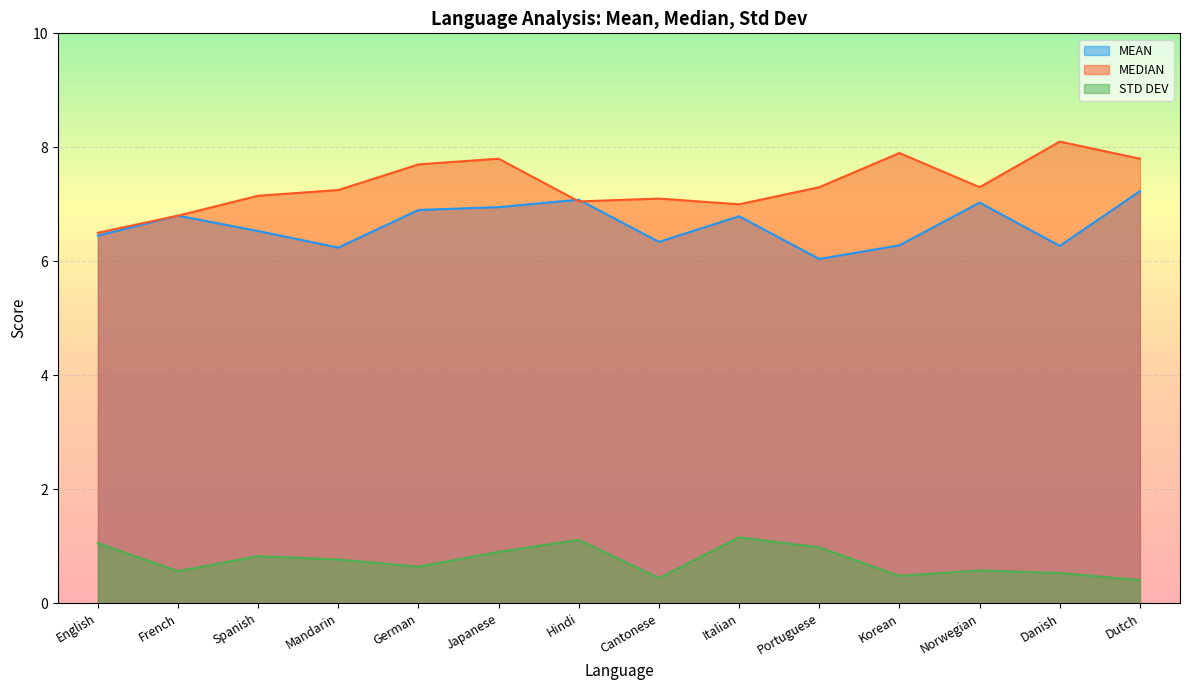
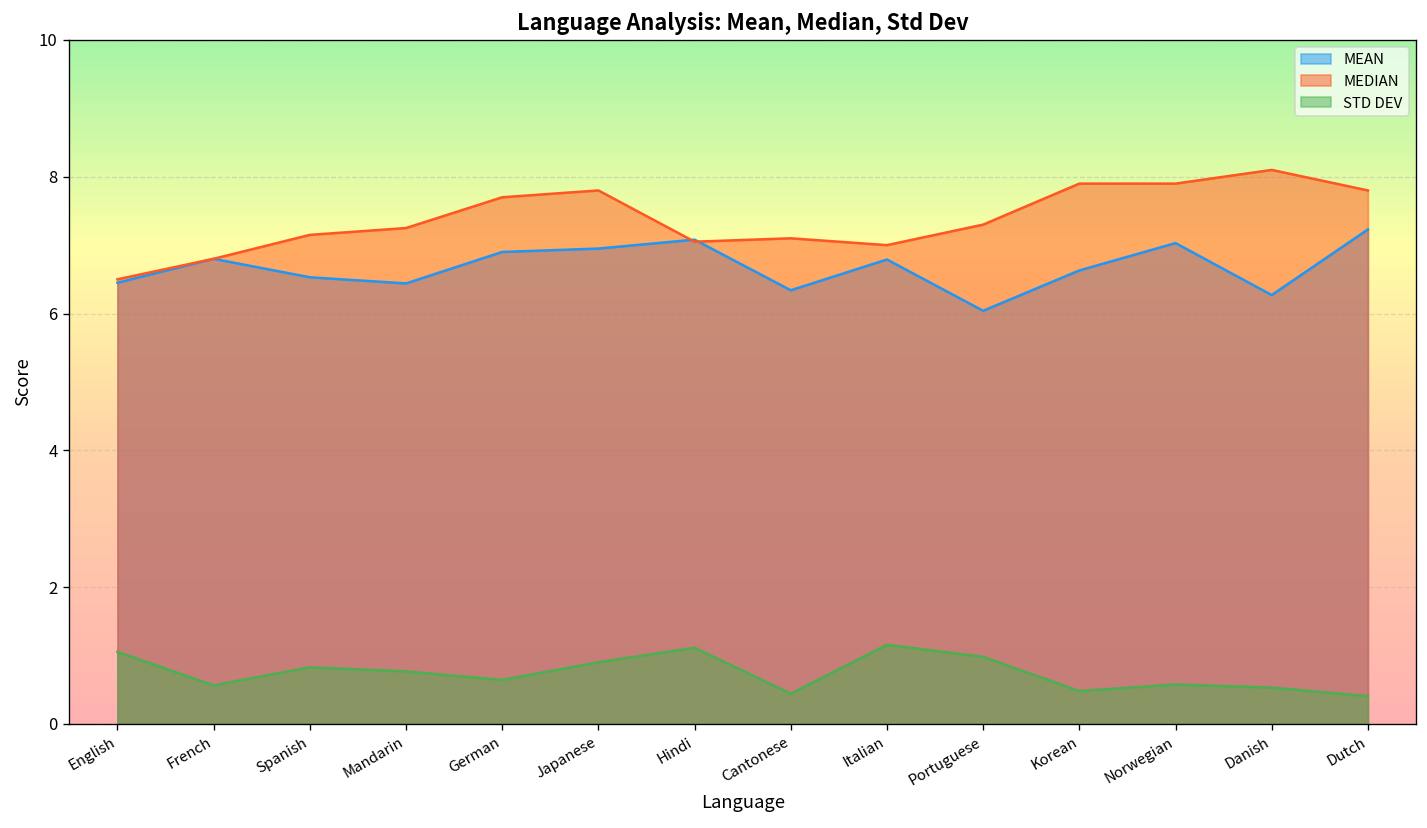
  {
    "MEAN": {
      "English": 6.5,
      "Spanish": 6.5,
-     "Mandarin": 6.2,
+     "Mandarin": 6.4,
      "German": 6.9,
      "Japanese": 7.0,
      "Cantonese": 6.3,
      "Italian": 6.8,
      "Portuguese": 6.0,
-     "Korean": 6.3,
+     "Korean": 6.6,
      "Norwegian": 7.0,
      "Danish": 6.3,
      "Dutch": 7.2
    },
    "MEDIAN": {
      "English": 6.5,
      "Spanish": 7.2,
      "Mandarin": 7.3,
      "German": 7.7,
      "Japanese": 7.8,
      "Cantonese": 7.1,
      "Italian": 7.0,
      "Portuguese": 7.3,
      "Korean": 7.9,
-     "Norwegian": 7.3,
+     "Norwegian": 7.9,
      "Danish": 8.1,
      "Dutch": 7.8
    },
    "STD DEV": {
      "English": 1.1,
      "French": 0.6,
      "Spanish": 0.8,
      "Mandarin": 0.8,
      "German": 0.6,
      "Japanese": 0.9,
      "Hindi": 1.1,
      "Cantonese": 0.4,
      "Italian": 1.2,
      "Portuguese": 1.0,
      "Korean": 0.5,
      "Norwegian": 0.6,
      "Danish": 0.5,
      "Dutch": 0.4
    }
  }
